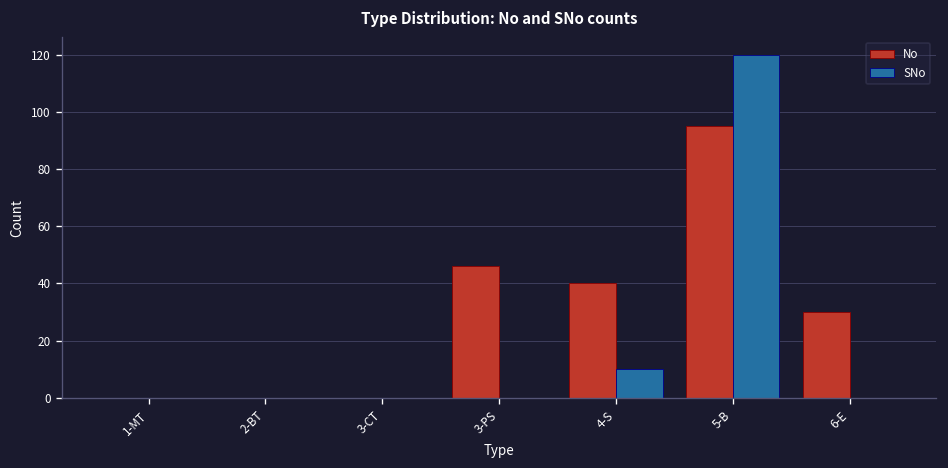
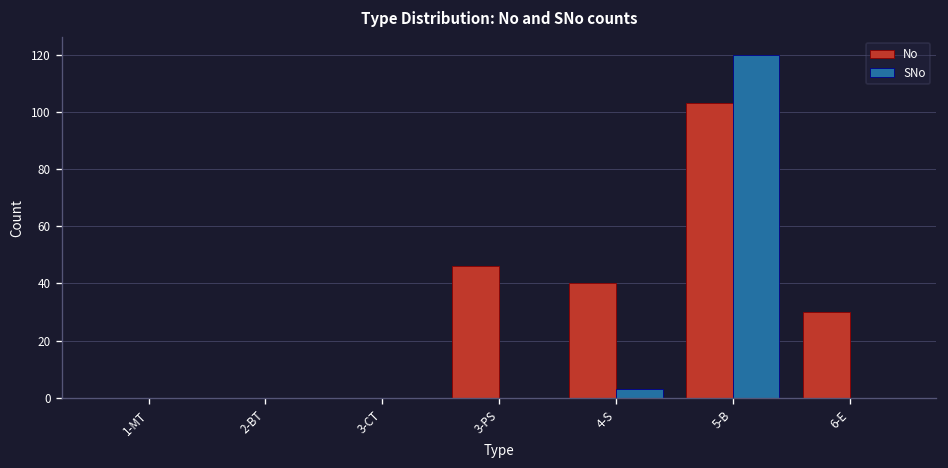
  {
    "No": {
      "1-MT": 0,
      "2-BT": 0,
      "3-CT": 0,
      "3-PS": 46,
      "4-S": 40,
-     "5-B": 95,
+     "5-B": 103,
      "6-E": 30
    },
    "SNo": {
      "1-MT": 0,
      "2-BT": 0,
      "3-CT": 0,
      "3-PS": 0,
-     "4-S": 10,
+     "4-S": 3,
      "5-B": 120,
      "6-E": 0
    }
  }
